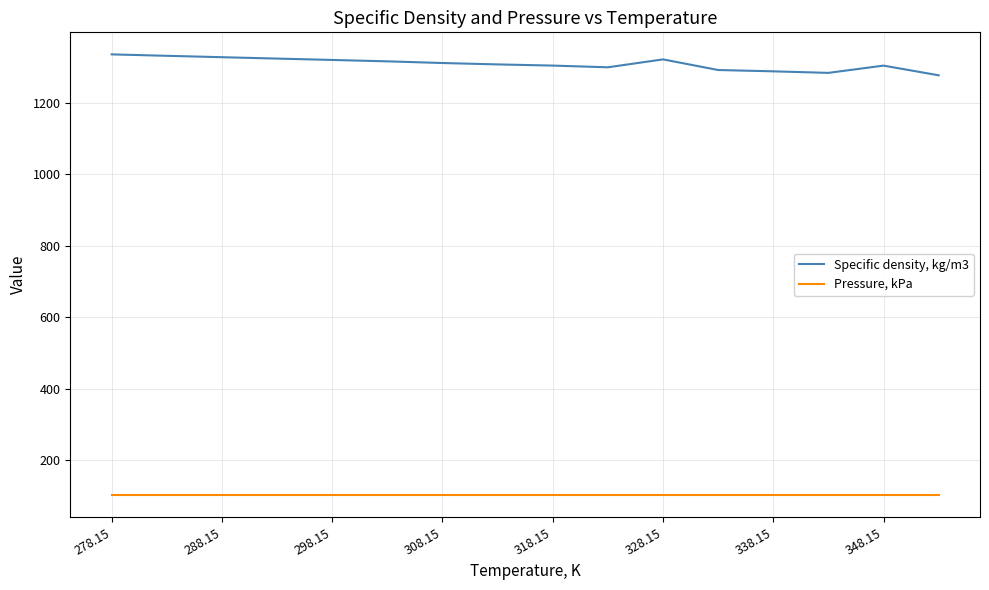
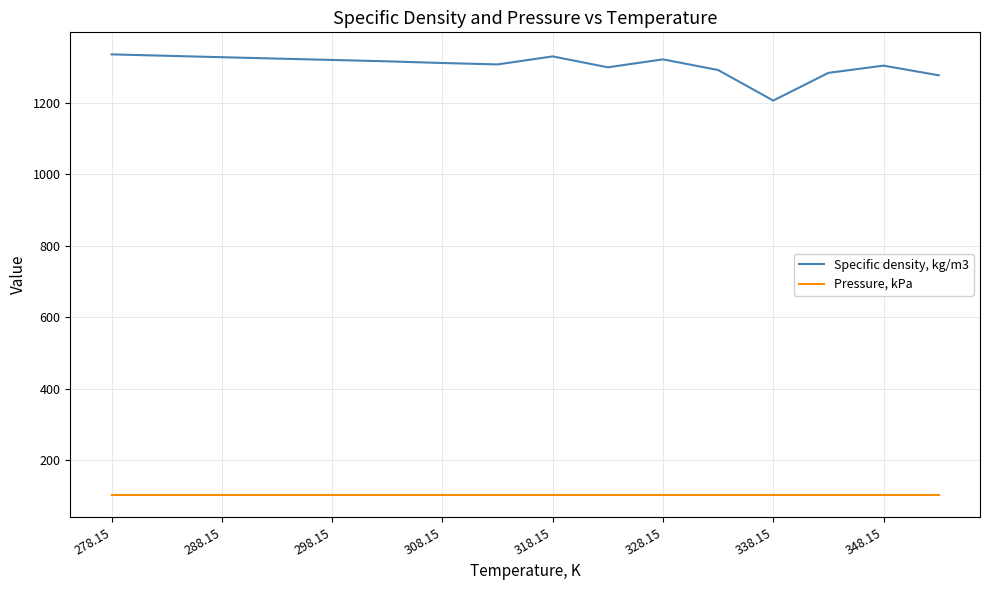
  {
    "Specific density, kg/m3": {
      "278.15": 1340,
      "288.15": 1330,
      "298.15": 1320,
      "308.15": 1310,
-     "318.15": 1300,
+     "318.15": 1330,
      "328.15": 1320,
-     "338.15": 1290,
+     "338.15": 1210,
      "348.15": 1300
    },
    "Pressure, kPa": {
      "278.15": 100,
      "288.15": 100,
      "298.15": 100,
      "308.15": 100,
      "318.15": 100,
      "328.15": 100,
      "338.15": 100,
      "348.15": 100
    }
  }
